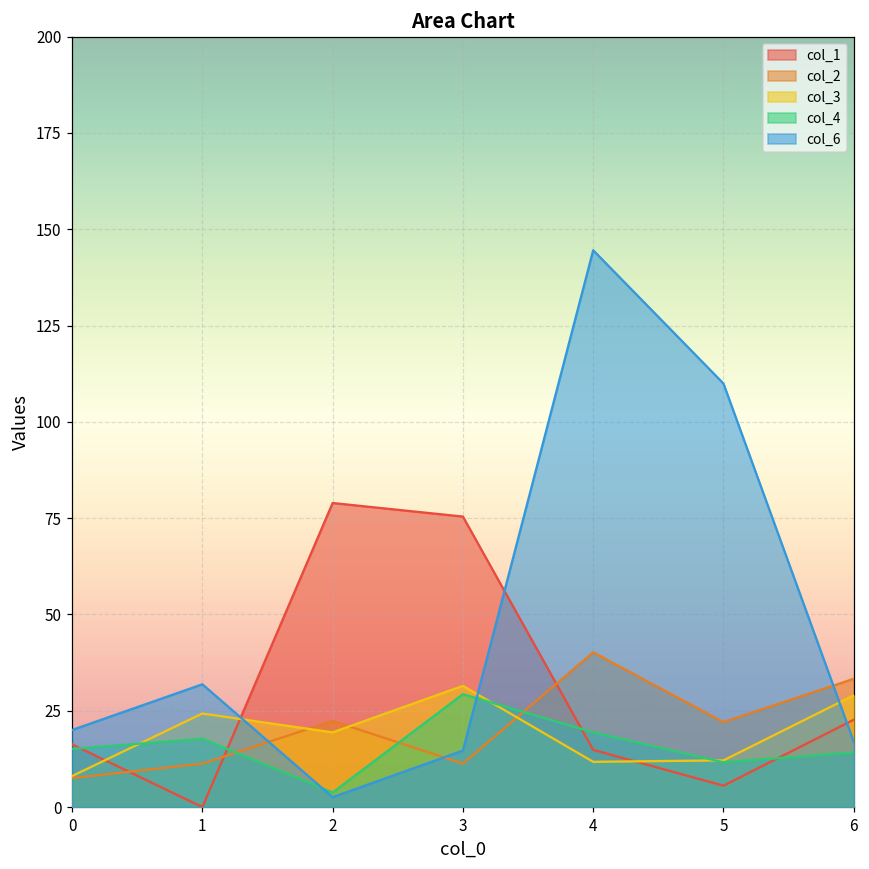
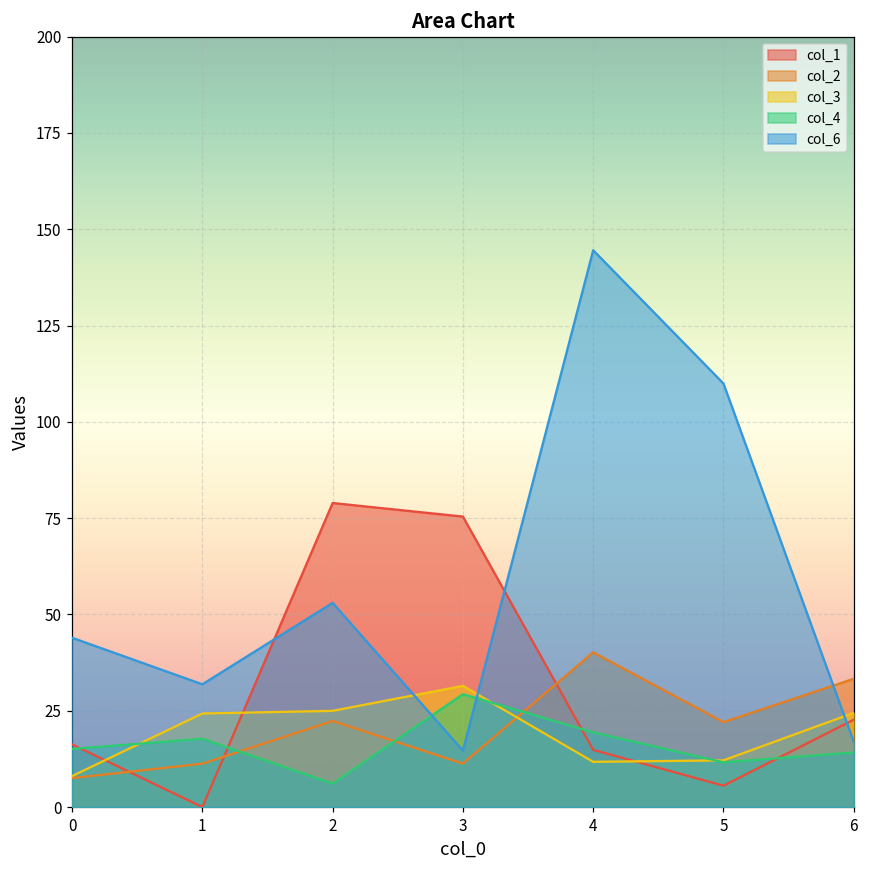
  {
    "col_3": {
      "1": 24,
-     "2": 19,
+     "2": 25,
      "3": 31,
      "4": 12,
-     "6": 29
+     "6": 24
    },
    "col_4": {
      "0": 15,
      "1": 18,
-     "2": 4,
+     "2": 6,
      "3": 29,
      "4": 19,
      "6": 14
    },
    "col_6": {
-     "0": 20,
+     "0": 44,
      "1": 32,
-     "2": 3,
+     "2": 53,
      "3": 15,
      "4": 145,
      "5": 110,
      "6": 17
    }
  }
